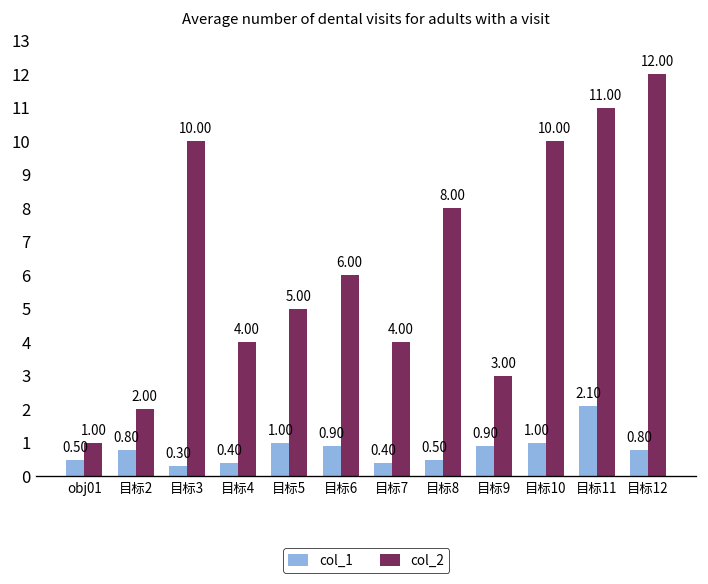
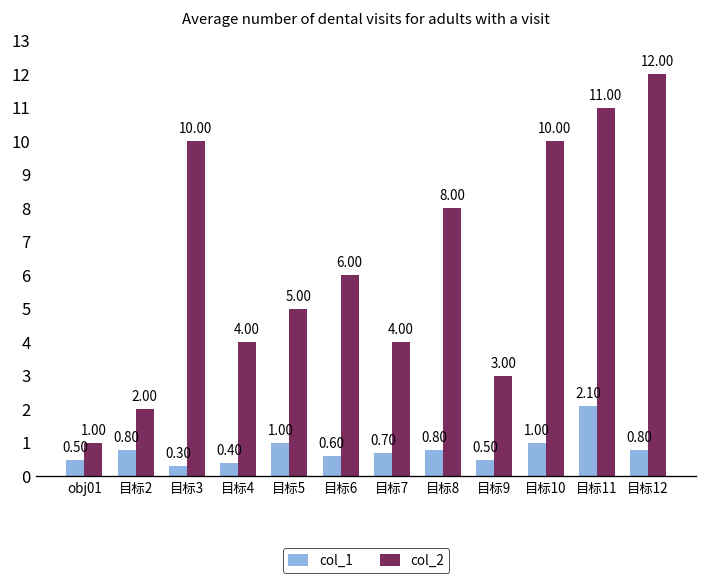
  {
    "col_1": {
      "obj01": 0.50,
      "目标2": 0.80,
      "目标3": 0.30,
      "目标4": 0.40,
      "目标5": 1.00,
-     "目标6": 0.90,
-     "目标7": 0.40,
-     "目标8": 0.50,
-     "目标9": 0.90,
+     "目标6": 0.60,
+     "目标7": 0.70,
+     "目标8": 0.80,
+     "目标9": 0.50,
      "目标10": 1.00,
      "目标11": 2.10,
      "目标12": 0.80
    },
    "col_2": {
      "obj01": 1.00,
      "目标2": 2.00,
      "目标3": 10.00,
      "目标4": 4.00,
      "目标5": 5.00,
      "目标6": 6.00,
      "目标7": 4.00,
      "目标8": 8.00,
      "目标9": 3.00,
      "目标10": 10.00,
      "目标11": 11.00,
      "目标12": 12.00
    }
  }
